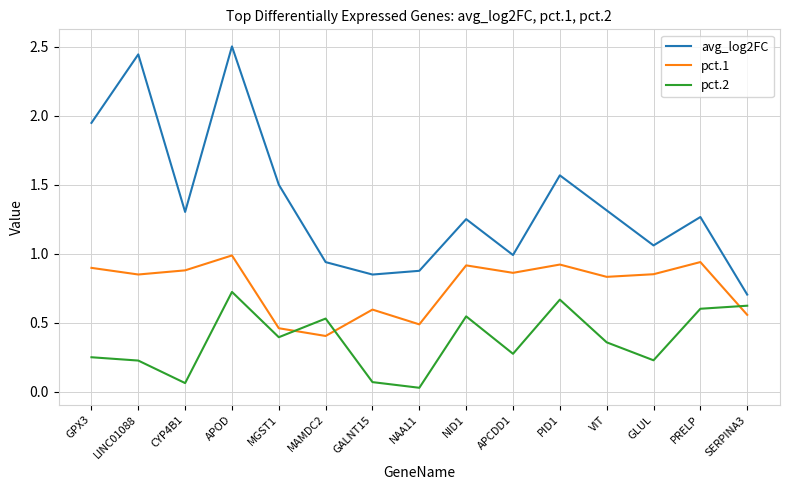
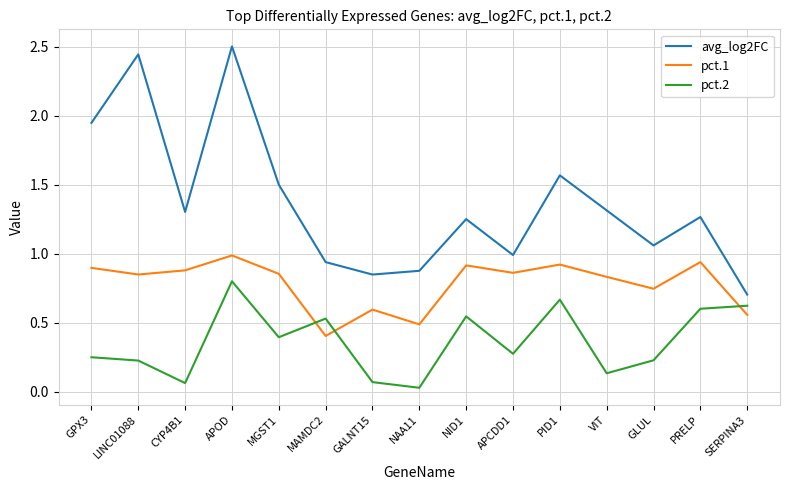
  {
    "avg_log2FC": {
      "GPX3": 1.95,
      "LINC01088": 2.44,
      "CYP4B1": 1.30,
      "APOD": 2.50,
      "MGST1": 1.50,
      "MAMDC2": 0.94,
      "GALNT15": 0.85,
      "NAA11": 0.88,
      "NID1": 1.25,
      "APCDD1": 0.99,
      "PID1": 1.57,
      "VIT": 1.31,
      "GLUL": 1.06,
      "PRELP": 1.27,
      "SERPINA3": 0.70
    },
    "pct.1": {
      "GPX3": 0.90,
      "LINC01088": 0.85,
      "CYP4B1": 0.88,
      "APOD": 0.99,
-     "MGST1": 0.46,
+     "MGST1": 0.86,
      "MAMDC2": 0.41,
      "GALNT15": 0.60,
      "NAA11": 0.49,
      "NID1": 0.92,
      "APCDD1": 0.86,
      "PID1": 0.92,
      "VIT": 0.83,
-     "GLUL": 0.85,
+     "GLUL": 0.75,
      "PRELP": 0.94,
      "SERPINA3": 0.56
    },
    "pct.2": {
      "GPX3": 0.25,
      "LINC01088": 0.23,
      "CYP4B1": 0.06,
-     "APOD": 0.72,
+     "APOD": 0.80,
      "MGST1": 0.40,
      "MAMDC2": 0.53,
      "GALNT15": 0.07,
      "NAA11": 0.03,
      "NID1": 0.55,
      "APCDD1": 0.28,
      "PID1": 0.67,
-     "VIT": 0.36,
+     "VIT": 0.14,
      "GLUL": 0.23,
      "PRELP": 0.60,
      "SERPINA3": 0.62
    }
  }
